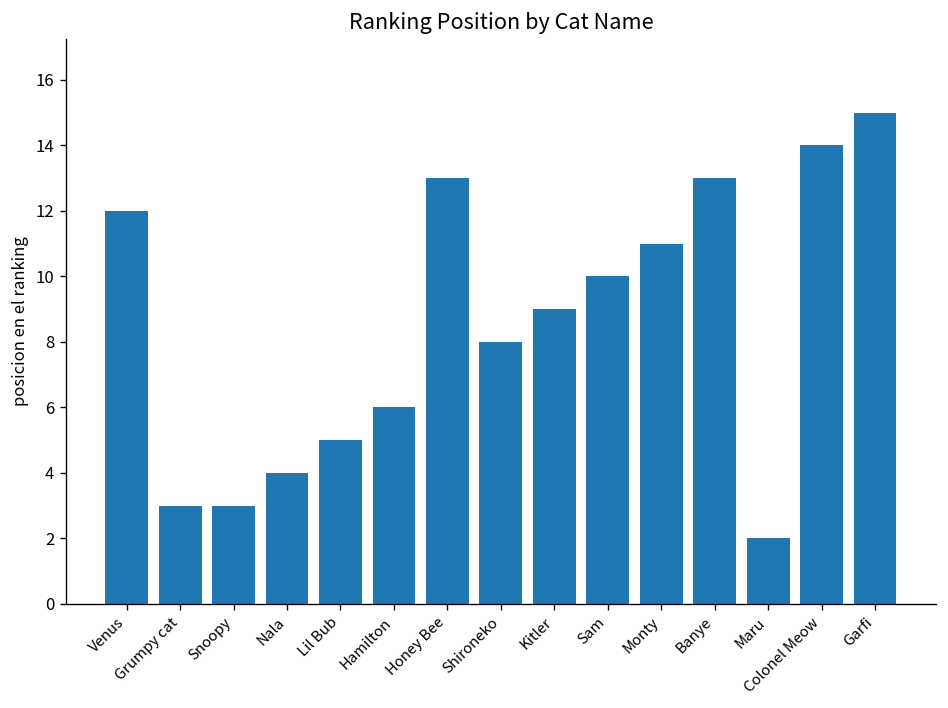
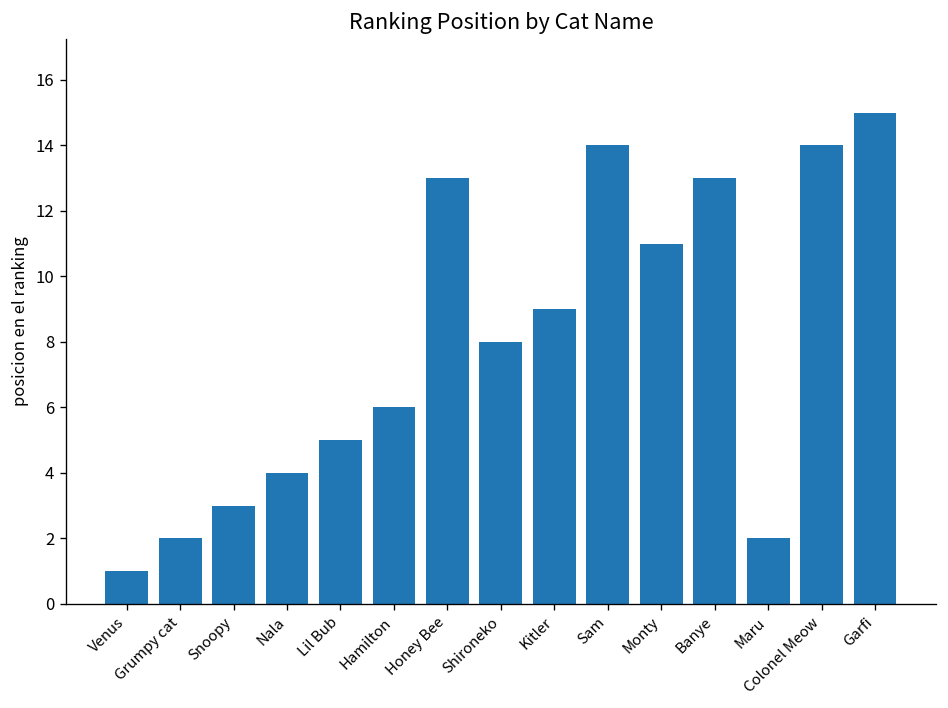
  {
-   "Venus": 12,
-   "Grumpy cat": 3,
+   "Venus": 1,
+   "Grumpy cat": 2,
    "Snoopy": 3,
    "Nala": 4,
    "Lil Bub": 5,
    "Hamilton": 6,
    "Honey Bee": 13,
    "Shironeko": 8,
    "Kitler": 9,
-   "Sam": 10,
+   "Sam": 14,
    "Monty": 11,
    "Banye": 13,
    "Maru": 2,
    "Colonel Meow": 14,
    "Garfi": 15
  }
